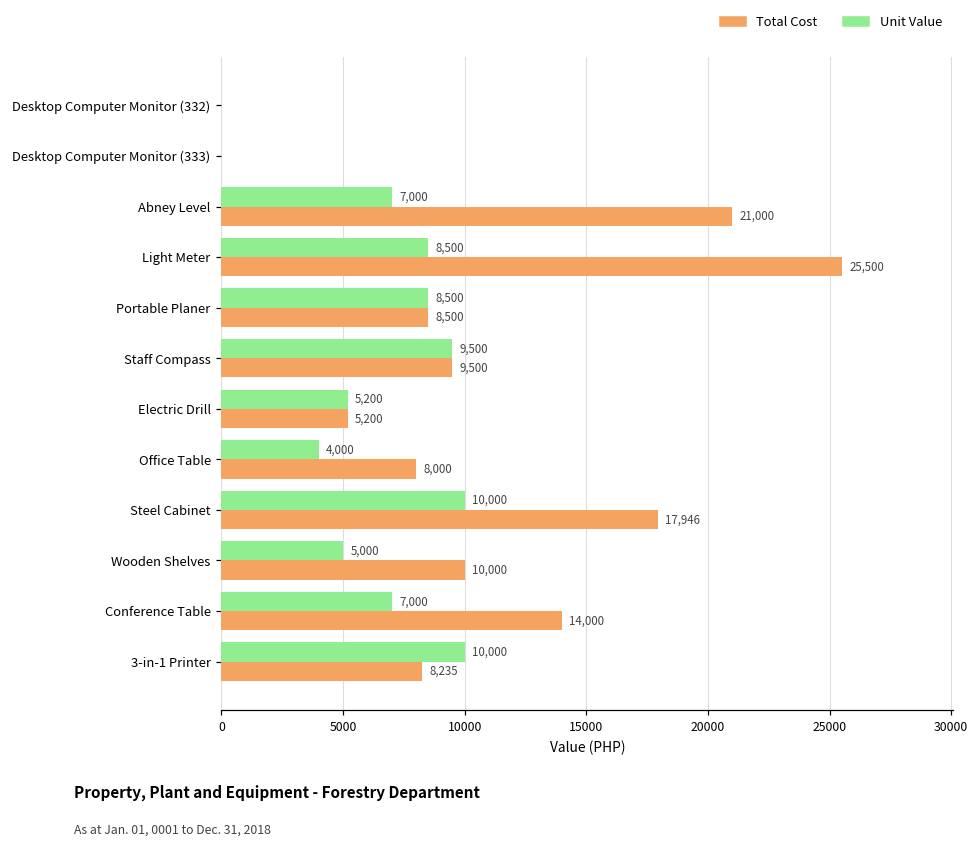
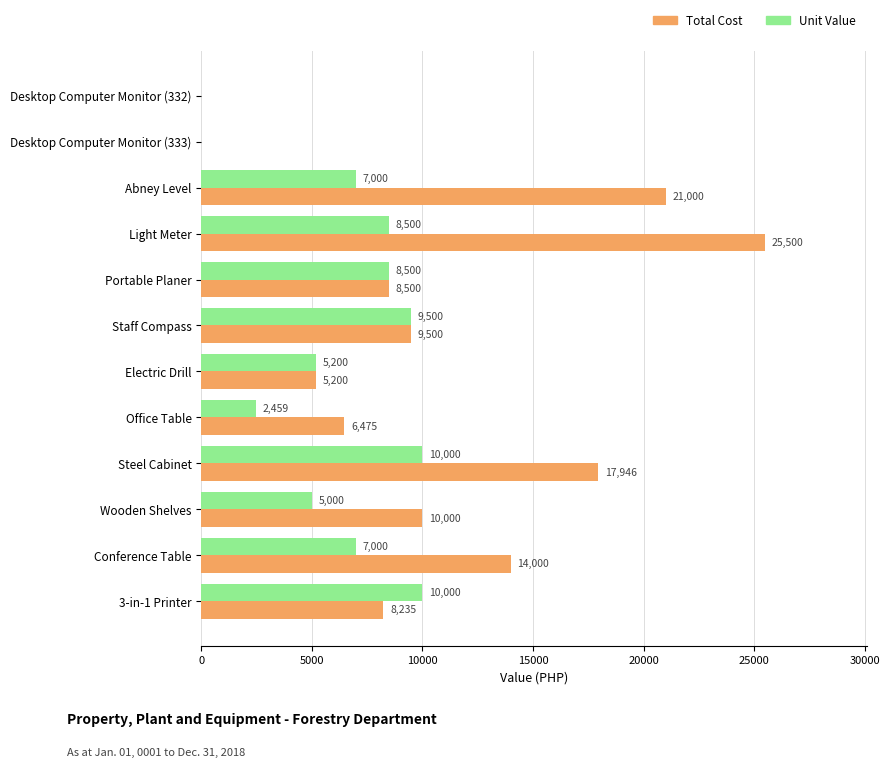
  {
    "Total Cost": {
      "Abney Level": "21,000",
      "Light Meter": "25,500",
      "Portable Planer": "8,500",
      "Staff Compass": "9,500",
      "Electric Drill": "5,200",
-     "Office Table": "8,000",
+     "Office Table": "6,475",
      "Steel Cabinet": "17,946",
      "Wooden Shelves": "10,000",
      "Conference Table": "14,000",
      "3-in-1 Printer": "8,235"
    },
    "Unit Value": {
      "Abney Level": "7,000",
      "Light Meter": "8,500",
      "Portable Planer": "8,500",
      "Staff Compass": "9,500",
      "Electric Drill": "5,200",
-     "Office Table": "4,000",
+     "Office Table": "2,459",
      "Steel Cabinet": "10,000",
      "Wooden Shelves": "5,000",
      "Conference Table": "7,000",
      "3-in-1 Printer": "10,000"
    }
  }
